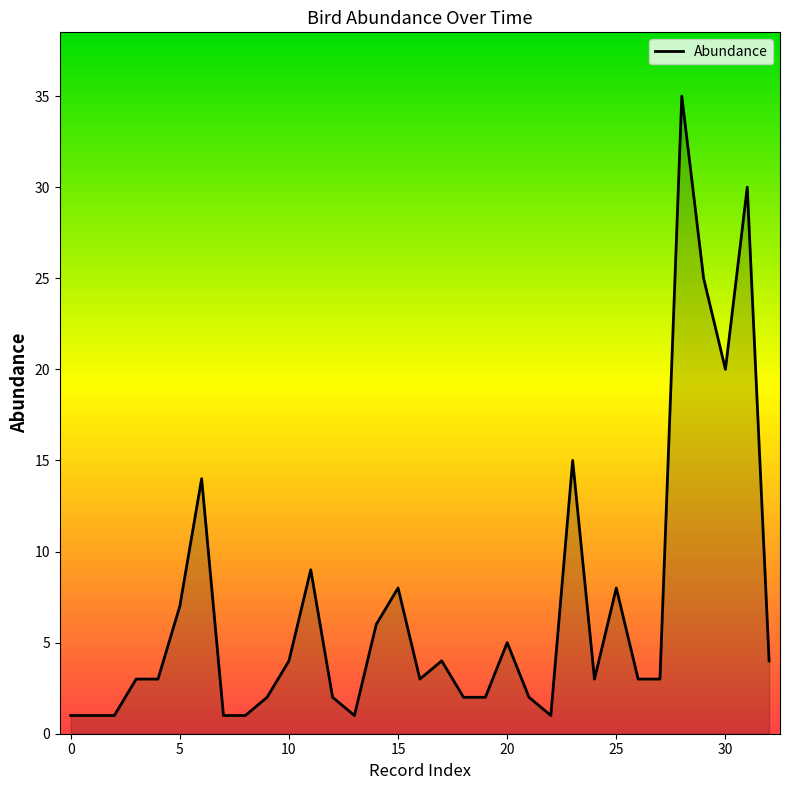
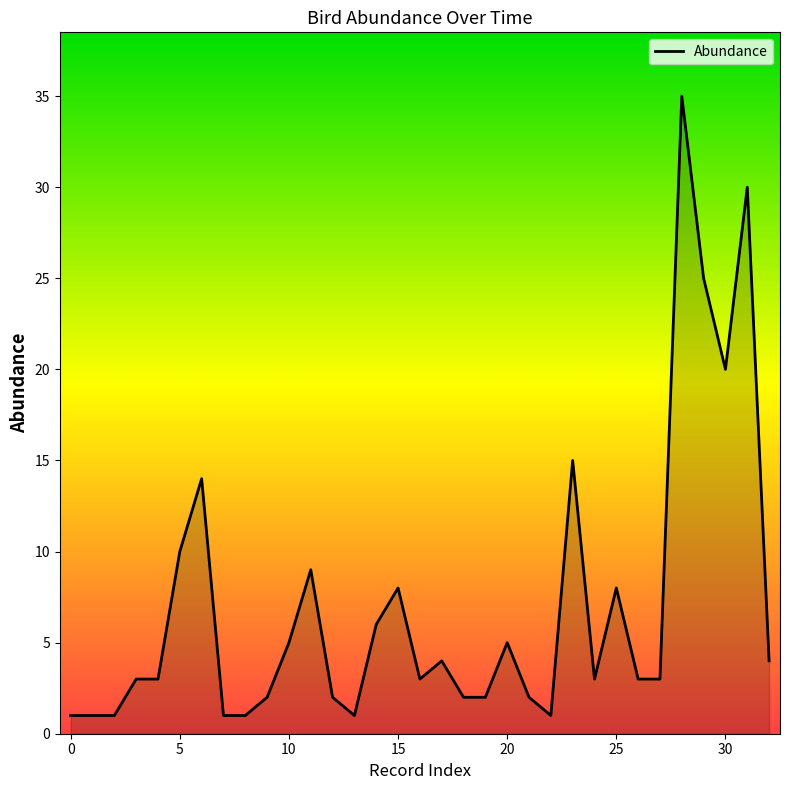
  {
    "0": 1,
-   "5": 7,
-   "10": 4,
+   "5": 10,
+   "10": 5,
    "15": 8,
    "20": 5,
    "25": 8,
    "30": 20
  }
